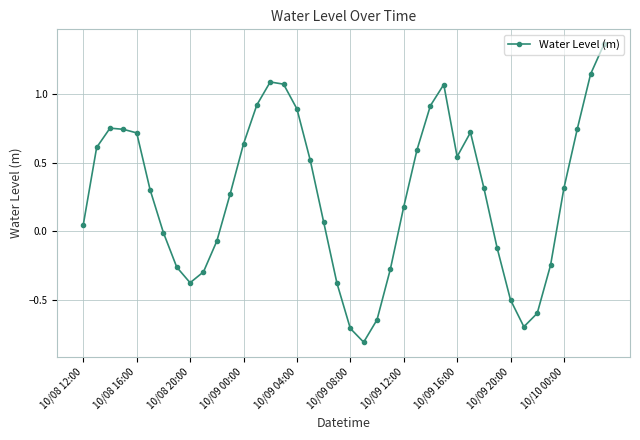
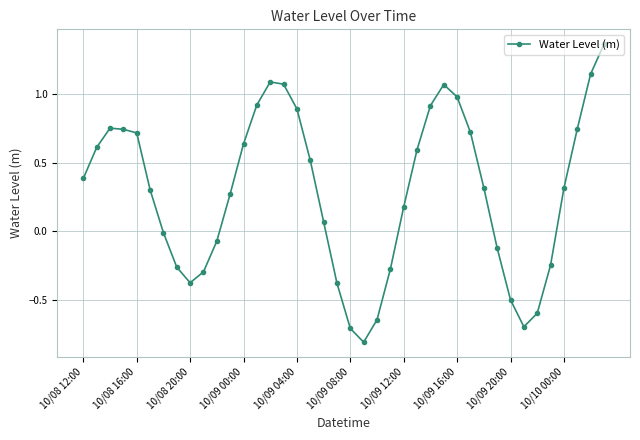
  {
-   "10/08 12:00": 0.05,
+   "10/08 12:00": 0.39,
    "10/08 16:00": 0.72,
    "10/08 20:00": -0.38,
    "10/09 00:00": 0.64,
    "10/09 04:00": 0.89,
    "10/09 08:00": -0.71,
    "10/09 12:00": 0.18,
-   "10/09 16:00": 0.55,
+   "10/09 16:00": 0.98,
    "10/09 20:00": -0.50,
    "10/10 00:00": 0.32
  }
